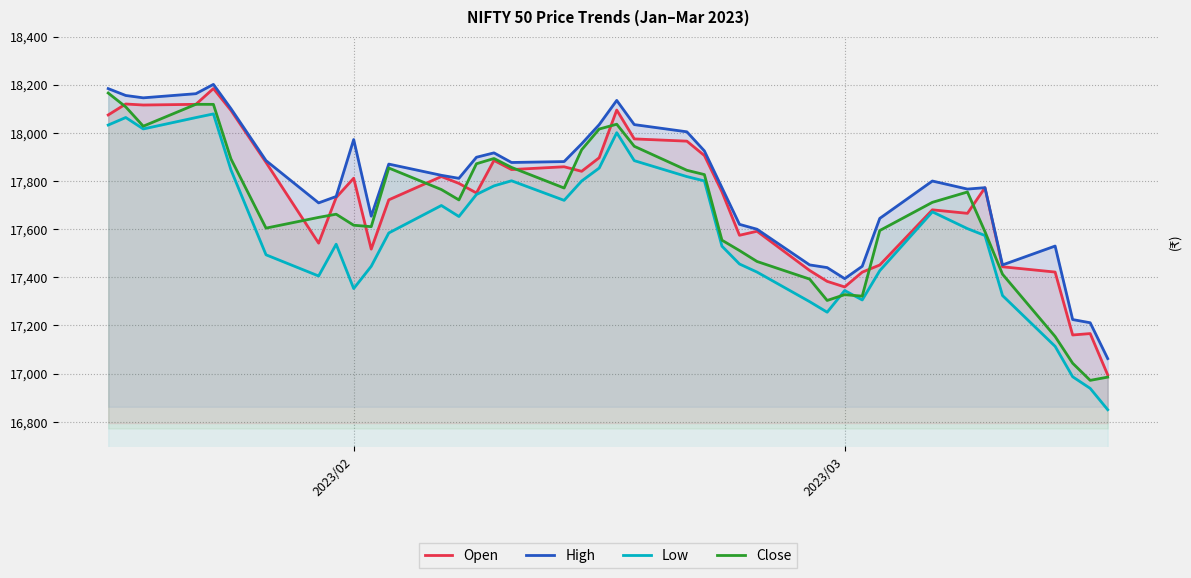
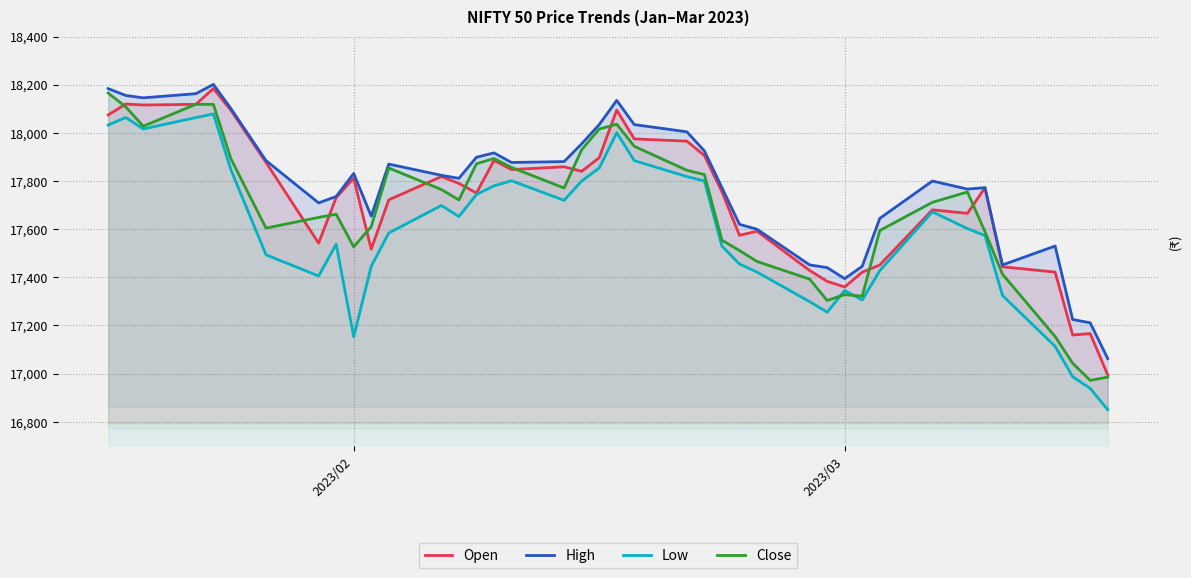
  {
    "Open": {
      "2023/02": "17,810",
      "2023/03": "17,360"
    },
    "High": {
-     "2023/02": "17,970",
+     "2023/02": "17,830",
      "2023/03": "17,390"
    },
    "Low": {
-     "2023/02": "17,350",
+     "2023/02": "17,150",
      "2023/03": "17,350"
    },
    "Close": {
-     "2023/02": "17,620",
+     "2023/02": "17,530",
      "2023/03": "17,330"
    }
  }
